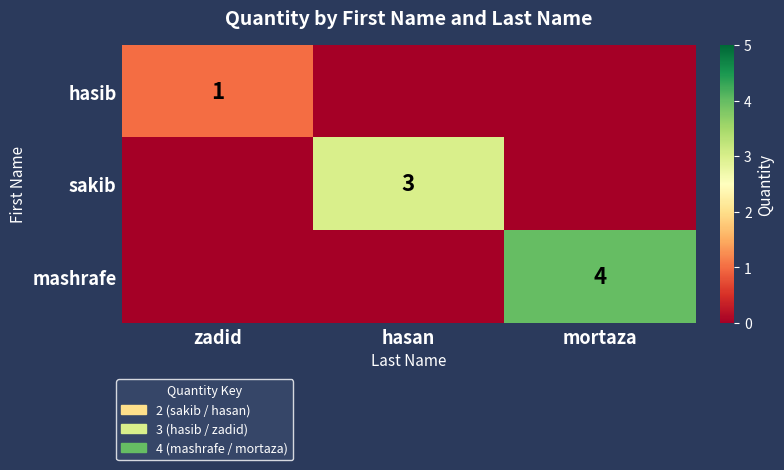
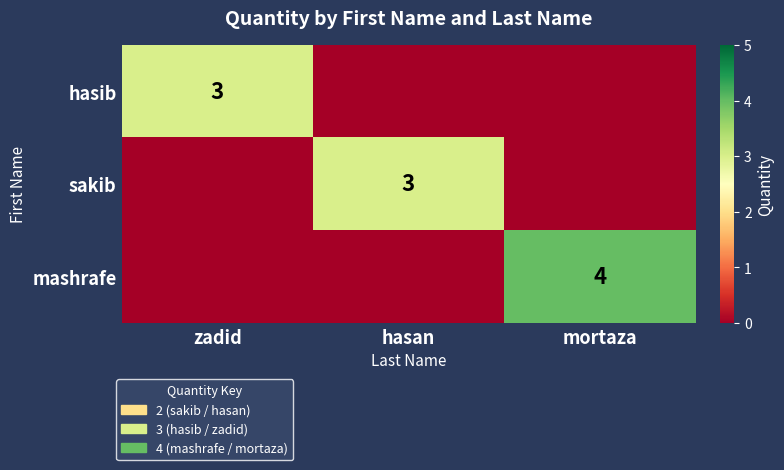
  {
    "hasib": {
-     "zadid": 1
+     "zadid": 3
    },
    "sakib": {
      "hasan": 3
    },
    "mashrafe": {
      "mortaza": 4
    }
  }
